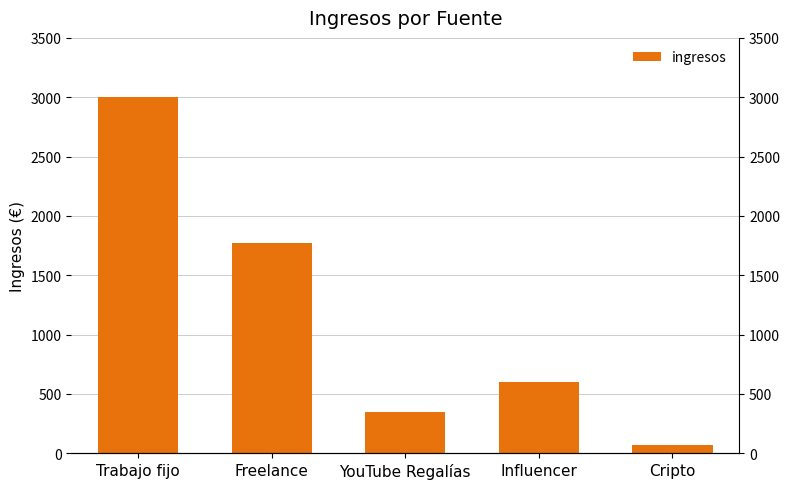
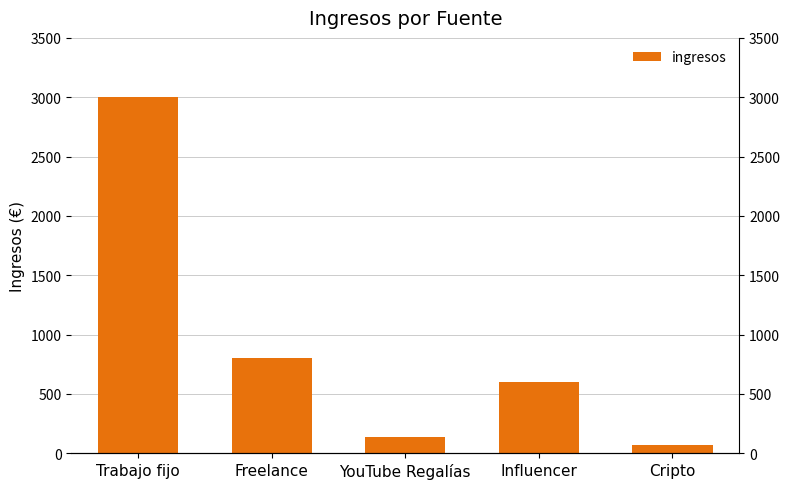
  {
    "Trabajo fijo": 3000,
-   "Freelance": 1770,
-   "YouTube Regalías": 350,
+   "Freelance": 800,
+   "YouTube Regalías": 130,
    "Influencer": 600,
    "Cripto": 70
  }
